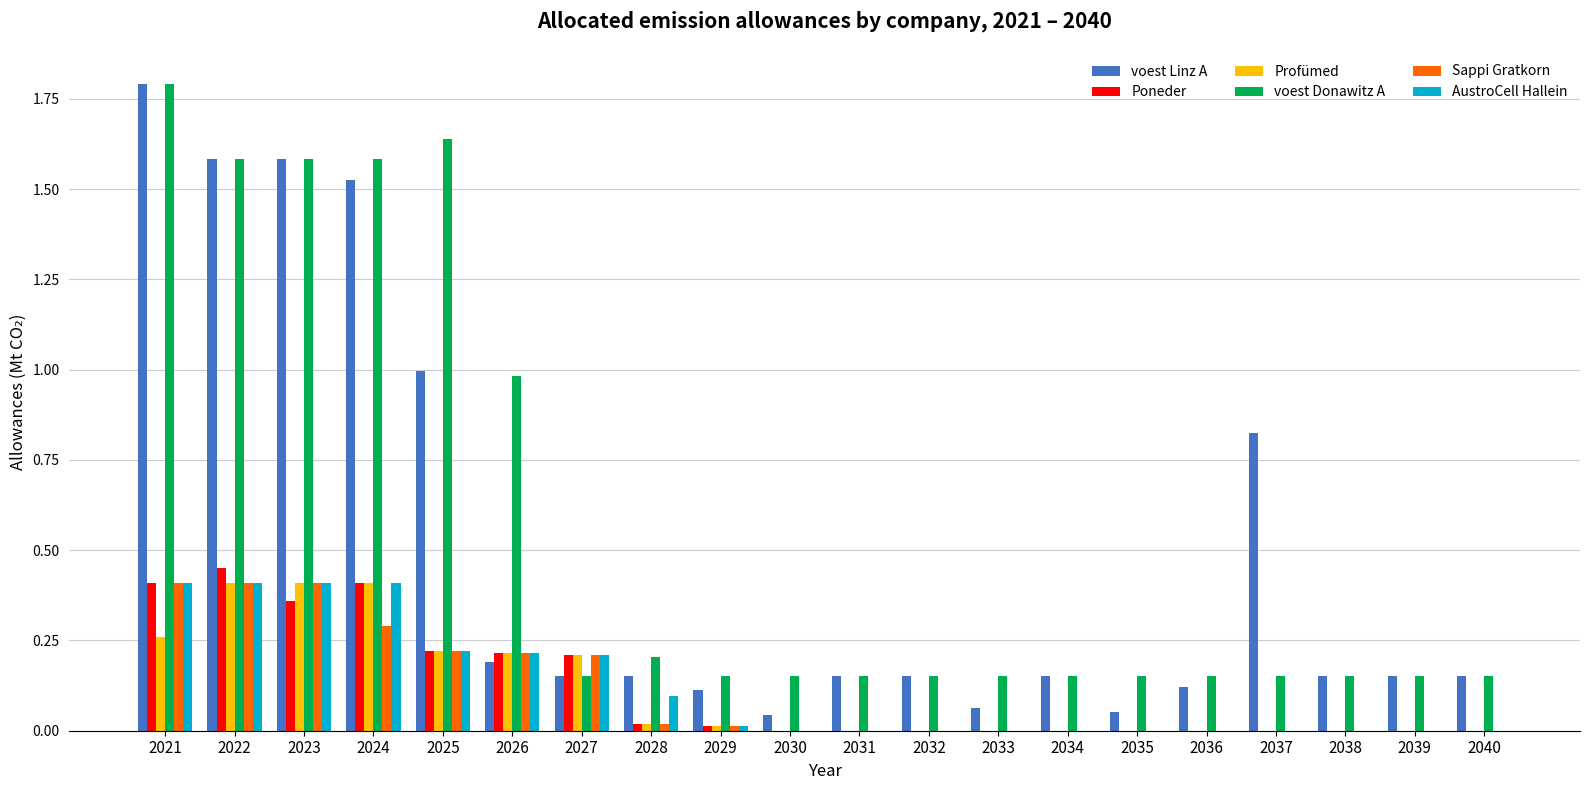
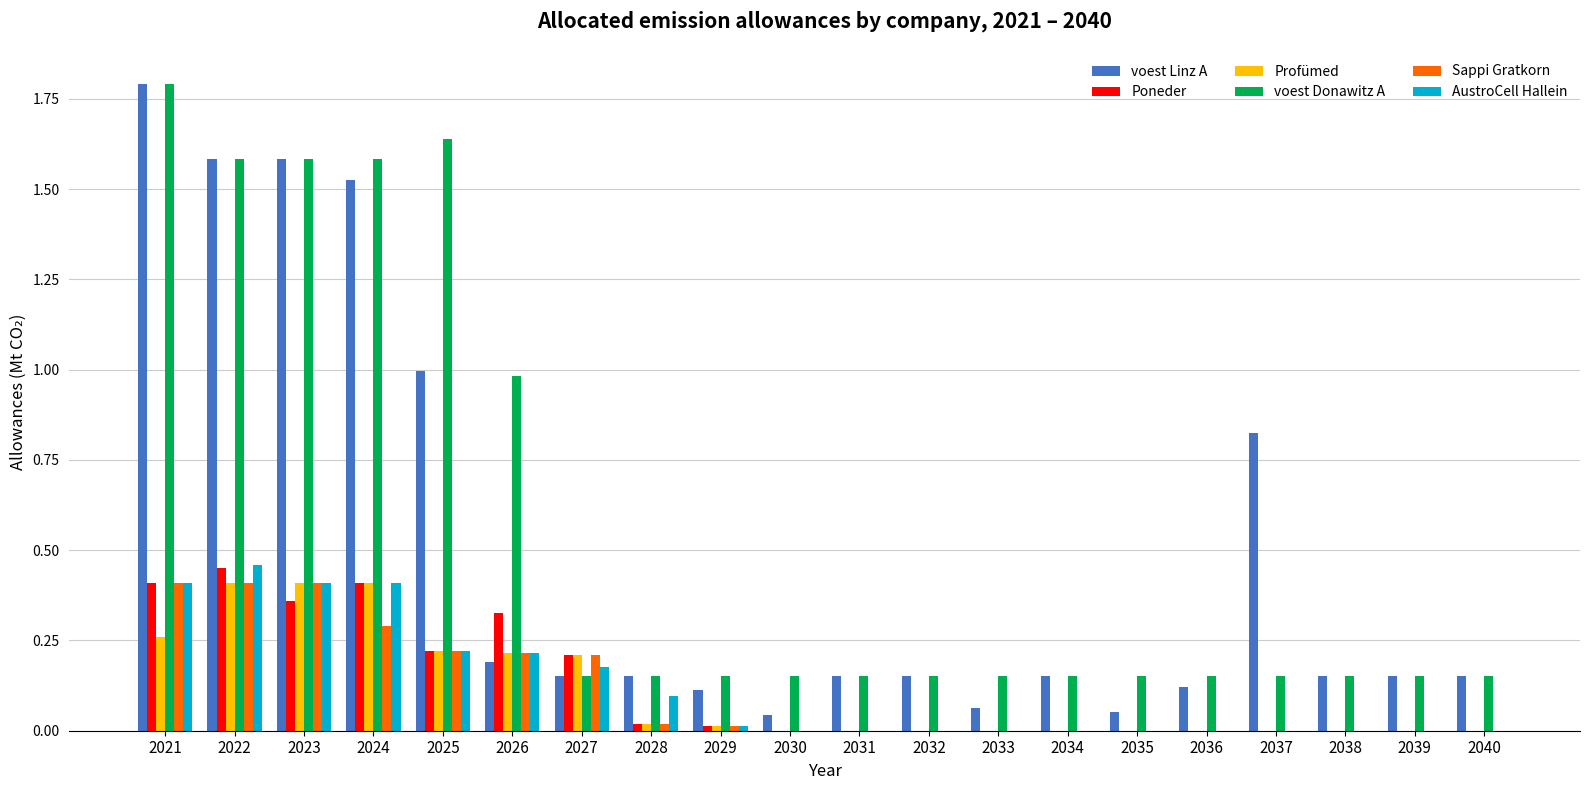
  {
    "voest Linz A": {
      "2021": 1.79,
      "2022": 1.58,
      "2023": 1.58,
      "2024": 1.53,
      "2025": 1.00,
      "2026": 0.19,
      "2027": 0.15,
      "2028": 0.15,
      "2029": 0.11,
      "2030": 0.04,
      "2031": 0.15,
      "2032": 0.15,
      "2033": 0.06,
      "2034": 0.15,
      "2035": 0.05,
      "2036": 0.12,
      "2037": 0.82,
      "2038": 0.15,
      "2039": 0.15,
      "2040": 0.15
    },
    "Poneder": {
      "2021": 0.41,
      "2022": 0.45,
      "2023": 0.36,
      "2024": 0.41,
      "2025": 0.22,
-     "2026": 0.22,
+     "2026": 0.33,
      "2027": 0.21,
      "2028": 0.02,
      "2029": 0.01,
      "2030": 0.00,
      "2031": 0.00,
      "2032": 0.00,
      "2033": 0.00,
      "2034": 0.00,
      "2035": 0.00,
      "2036": 0.00,
      "2037": 0.00,
      "2038": 0.00,
      "2039": 0.00,
      "2040": 0.00
    },
    "Profümed": {
      "2021": 0.26,
      "2022": 0.41,
      "2023": 0.41,
      "2024": 0.41,
      "2025": 0.22,
      "2026": 0.22,
      "2027": 0.21,
      "2028": 0.02,
      "2029": 0.01,
      "2030": 0.00,
      "2031": 0.00,
      "2032": 0.00,
      "2033": 0.00,
      "2034": 0.00,
      "2035": 0.00,
      "2036": 0.00,
      "2037": 0.00,
      "2038": 0.00,
      "2039": 0.00,
      "2040": 0.00
    },
    "voest Donawitz A": {
      "2021": 1.79,
      "2022": 1.58,
      "2023": 1.58,
      "2024": 1.58,
      "2025": 1.64,
      "2026": 0.98,
      "2027": 0.15,
-     "2028": 0.21,
+     "2028": 0.15,
      "2029": 0.15,
      "2030": 0.15,
      "2031": 0.15,
      "2032": 0.15,
      "2033": 0.15,
      "2034": 0.15,
      "2035": 0.15,
      "2036": 0.15,
      "2037": 0.15,
      "2038": 0.15,
      "2039": 0.15,
      "2040": 0.15
    },
    "Sappi Gratkorn": {
      "2021": 0.41,
      "2022": 0.41,
      "2023": 0.41,
      "2024": 0.29,
      "2025": 0.22,
      "2026": 0.22,
      "2027": 0.21,
      "2028": 0.02,
      "2029": 0.01,
      "2030": 0.00,
      "2031": 0.00,
      "2032": 0.00,
      "2033": 0.00,
      "2034": 0.00,
      "2035": 0.00,
      "2036": 0.00,
      "2037": 0.00,
      "2038": 0.00,
      "2039": 0.00,
      "2040": 0.00
    },
    "AustroCell Hallein": {
      "2021": 0.41,
-     "2022": 0.41,
+     "2022": 0.46,
      "2023": 0.41,
      "2024": 0.41,
      "2025": 0.22,
      "2026": 0.22,
-     "2027": 0.21,
+     "2027": 0.18,
      "2028": 0.10,
      "2029": 0.01,
      "2030": 0.00,
      "2031": 0.00,
      "2032": 0.00,
      "2033": 0.00,
      "2034": 0.00,
      "2035": 0.00,
      "2036": 0.00,
      "2037": 0.00,
      "2038": 0.00,
      "2039": 0.00,
      "2040": 0.00
    }
  }
